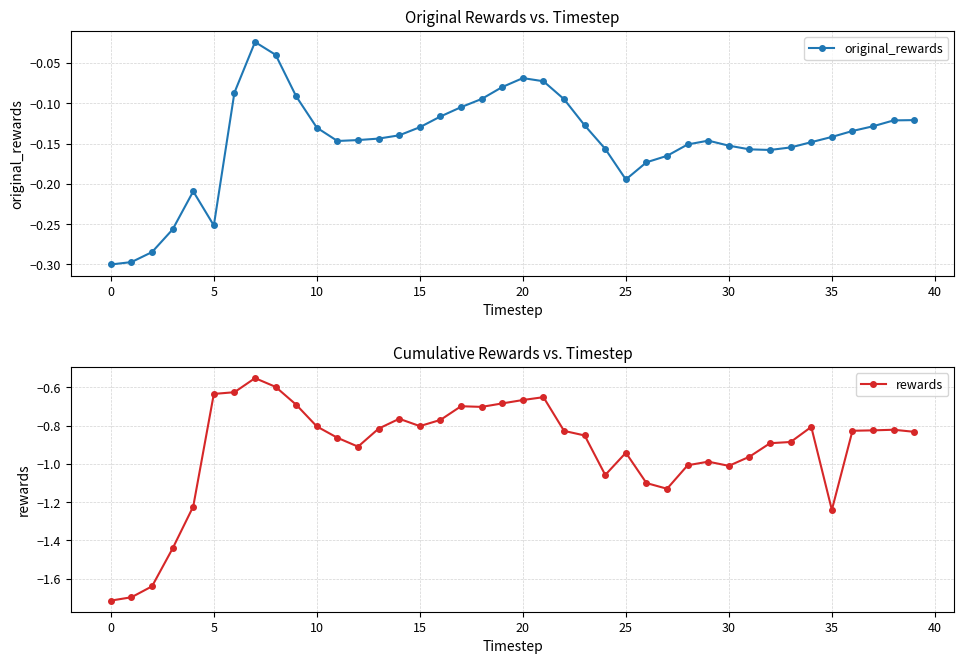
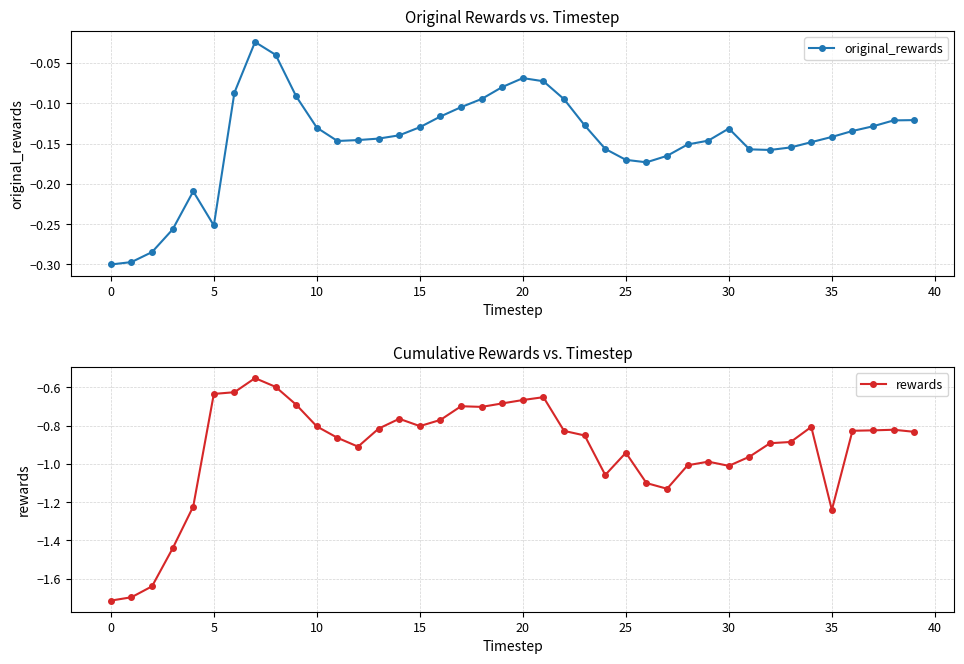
  {
    "Original Rewards vs. Timestep": {
      "0": -0.30,
      "5": -0.25,
      "10": -0.13,
      "15": -0.13,
      "20": -0.07,
-     "25": -0.19,
-     "30": -0.15,
+     "25": -0.17,
+     "30": -0.13,
      "35": -0.14
    },
    "Cumulative Rewards vs. Timestep": {
      "0": -1.71,
      "5": -0.63,
      "10": -0.80,
      "15": -0.80,
      "20": -0.67,
      "25": -0.94,
      "30": -1.01,
      "35": -1.24
    }
  }
